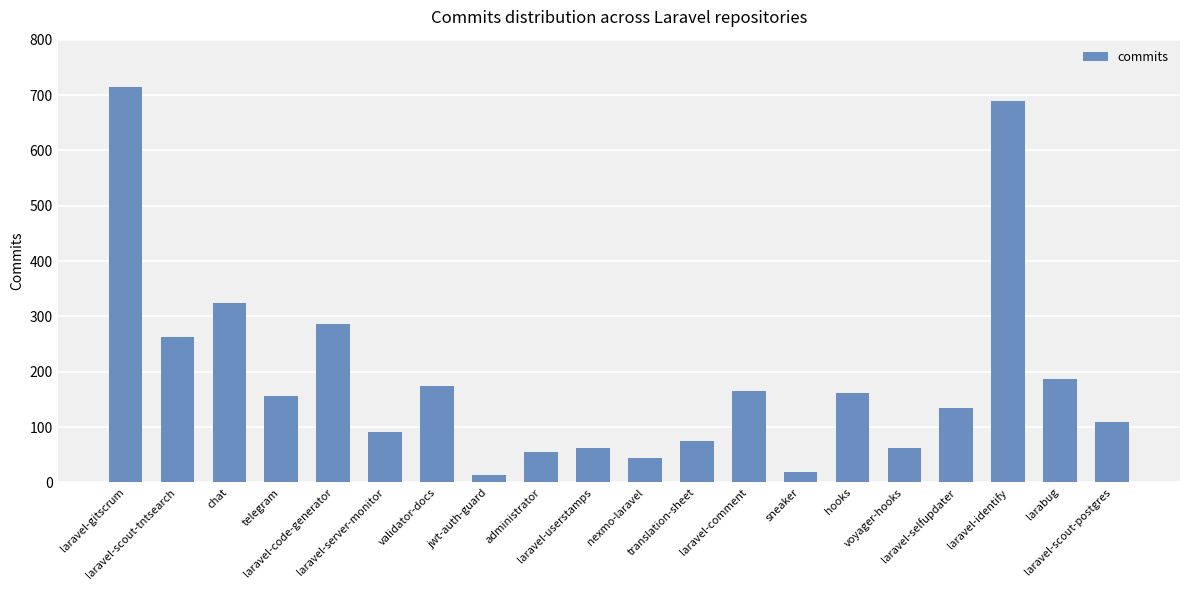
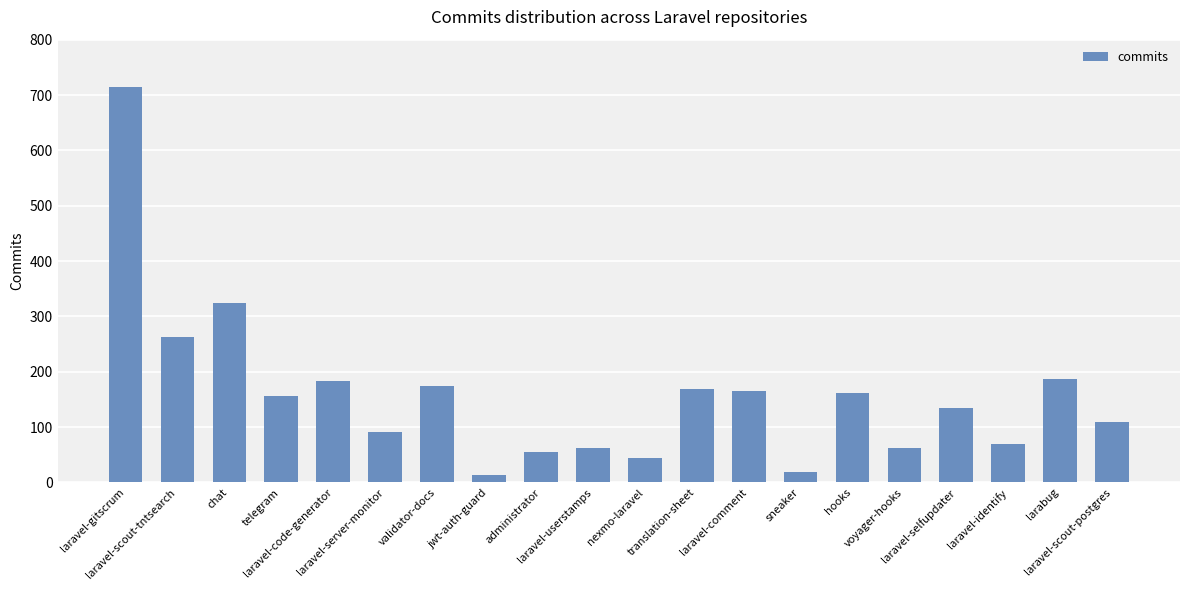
  {
    "laravel-gitscrum": 710,
    "laravel-scout-tntsearch": 260,
    "chat": 330,
    "telegram": 160,
-   "laravel-code-generator": 290,
+   "laravel-code-generator": 180,
    "laravel-server-monitor": 90,
    "validator-docs": 170,
    "jwt-auth-guard": 10,
    "administrator": 60,
    "laravel-userstamps": 60,
    "nexmo-laravel": 50,
-   "translation-sheet": 80,
+   "translation-sheet": 170,
    "laravel-comment": 170,
    "sneaker": 20,
    "hooks": 160,
    "voyager-hooks": 60,
    "laravel-selfupdater": 130,
-   "laravel-identify": 690,
+   "laravel-identify": 70,
    "larabug": 190,
    "laravel-scout-postgres": 110
  }
